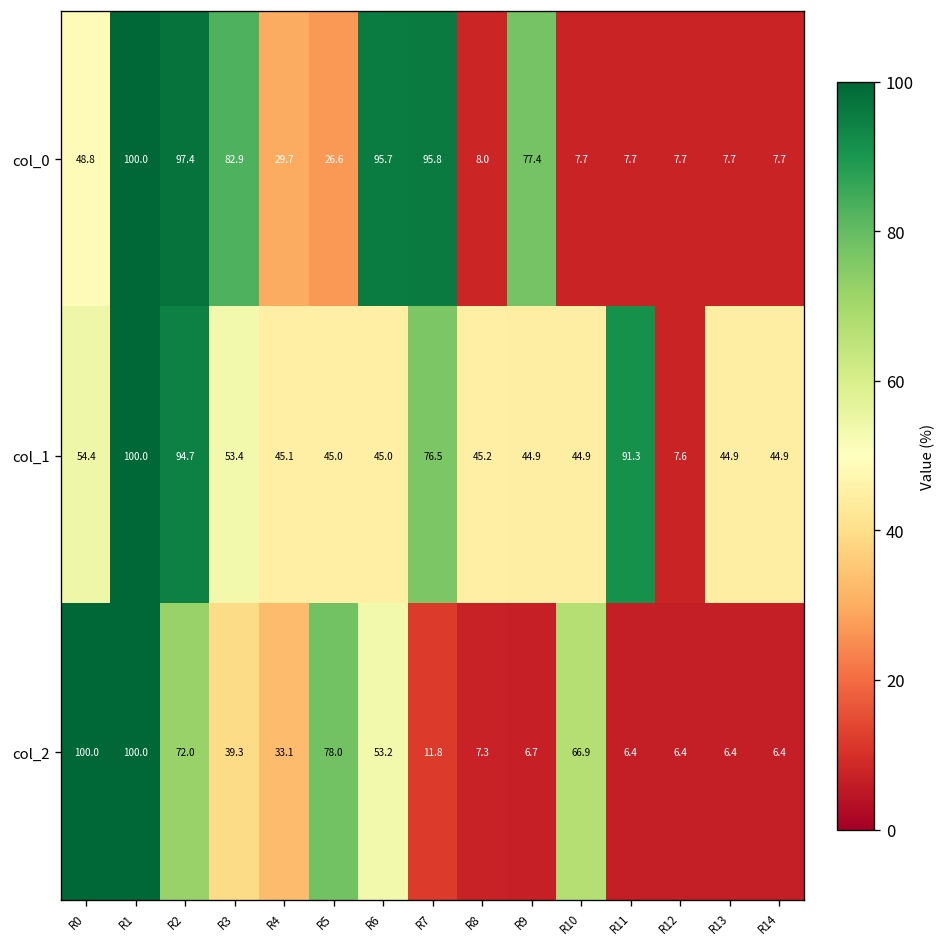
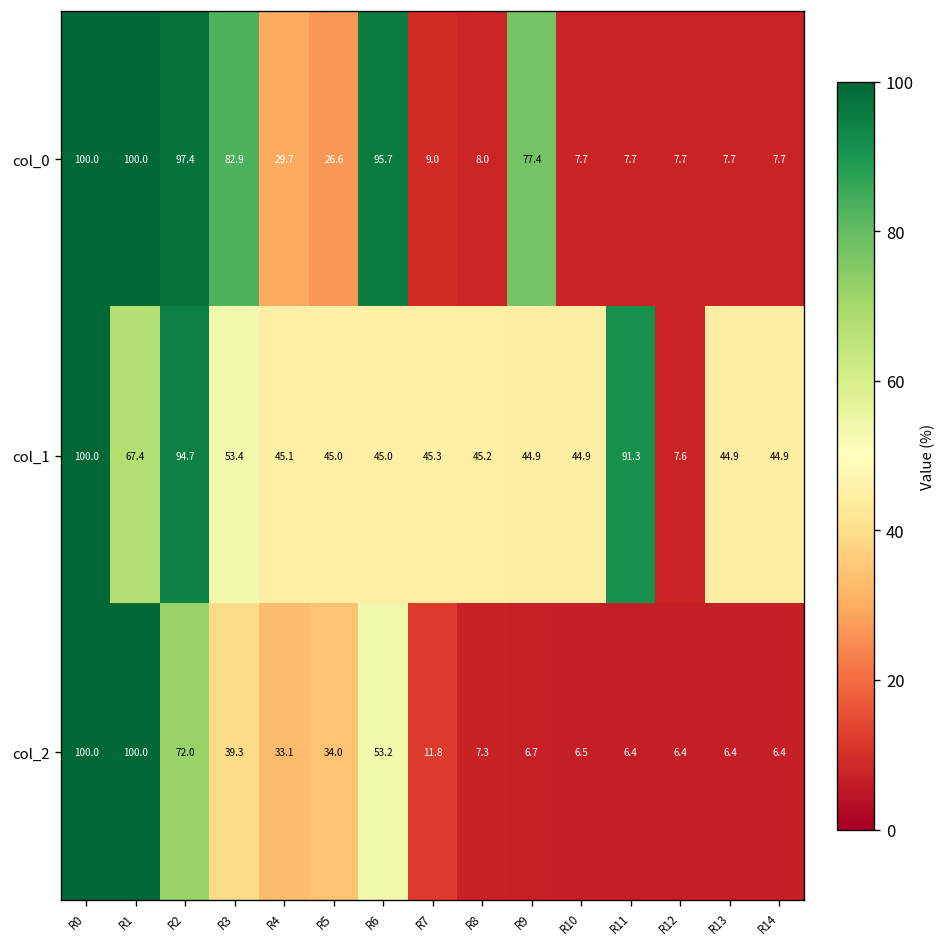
  {
    "col_0": {
-     "R0": 48.8,
+     "R0": 100.0,
      "R1": 100.0,
      "R2": 97.4,
      "R3": 82.9,
      "R4": 29.7,
      "R5": 26.6,
      "R6": 95.7,
-     "R7": 95.8,
+     "R7": 9.0,
      "R8": 8.0,
      "R9": 77.4,
      "R10": 7.7,
      "R11": 7.7,
      "R12": 7.7,
      "R13": 7.7,
      "R14": 7.7
    },
    "col_1": {
-     "R0": 54.4,
-     "R1": 100.0,
+     "R0": 100.0,
+     "R1": 67.4,
      "R2": 94.7,
      "R3": 53.4,
      "R4": 45.1,
      "R5": 45.0,
      "R6": 45.0,
-     "R7": 76.5,
+     "R7": 45.3,
      "R8": 45.2,
      "R9": 44.9,
      "R10": 44.9,
      "R11": 91.3,
      "R12": 7.6,
      "R13": 44.9,
      "R14": 44.9
    },
    "col_2": {
      "R0": 100.0,
      "R1": 100.0,
      "R2": 72.0,
      "R3": 39.3,
      "R4": 33.1,
-     "R5": 78.0,
+     "R5": 34.0,
      "R6": 53.2,
      "R7": 11.8,
      "R8": 7.3,
      "R9": 6.7,
-     "R10": 66.9,
+     "R10": 6.5,
      "R11": 6.4,
      "R12": 6.4,
      "R13": 6.4,
      "R14": 6.4
    }
  }
